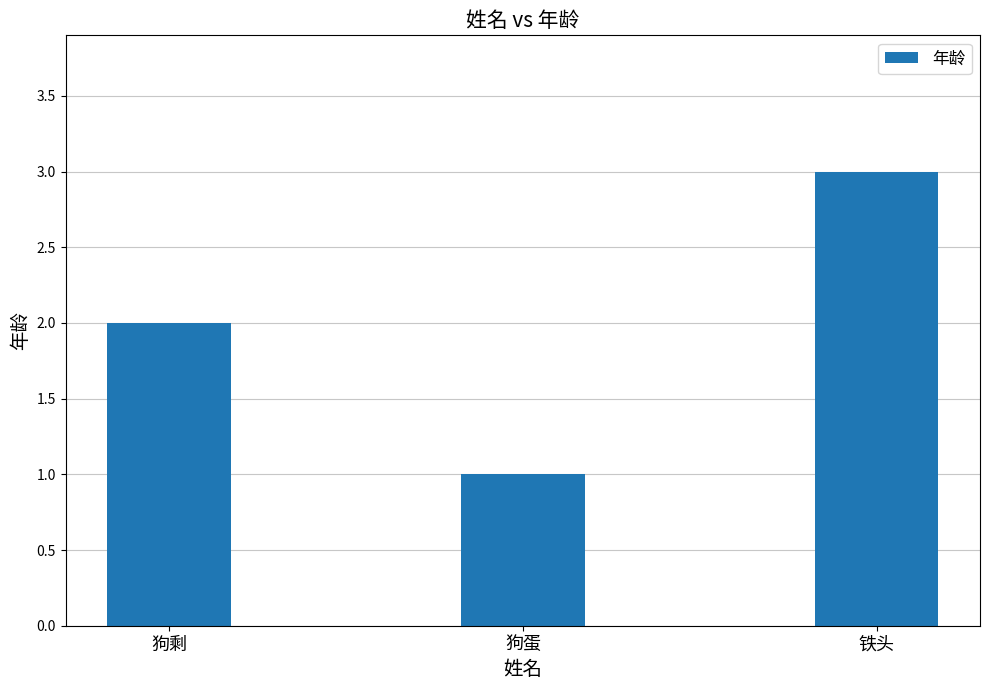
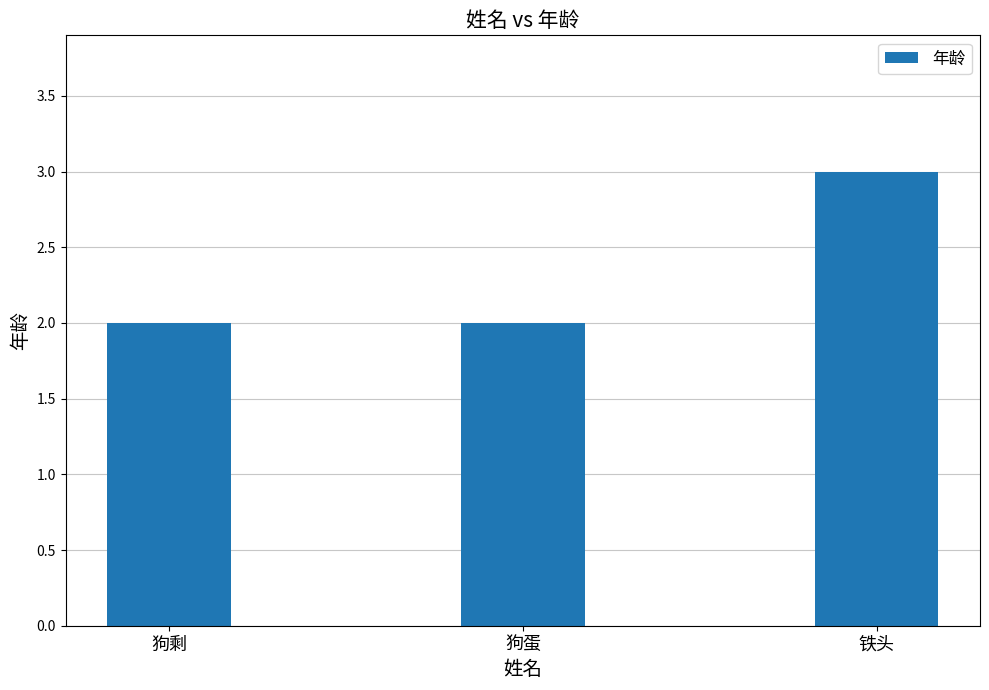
  {
    "狗剩": 2,
-   "狗蛋": 1,
+   "狗蛋": 2,
    "铁头": 3
  }
